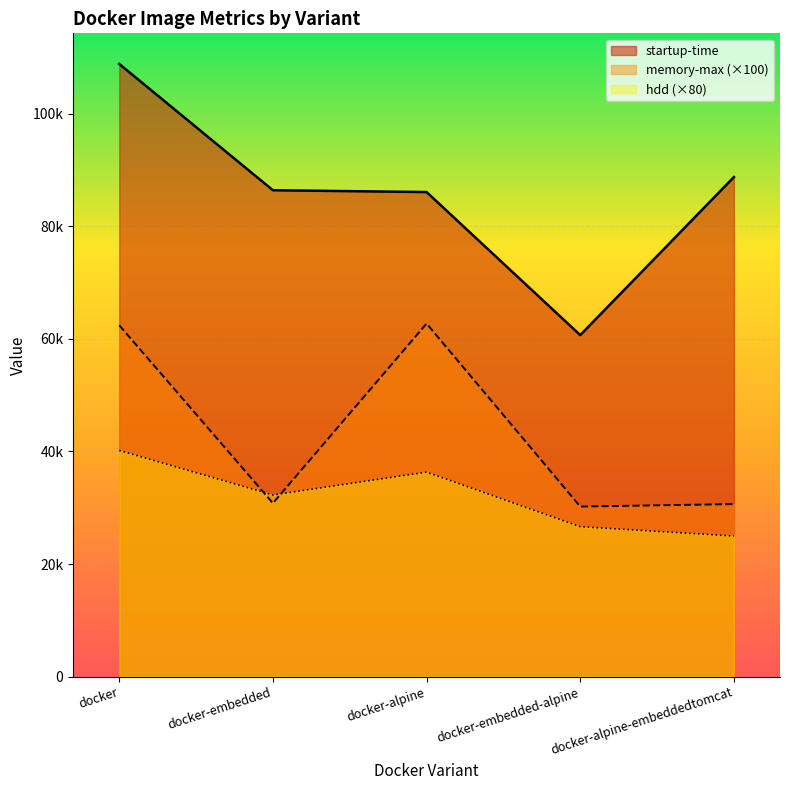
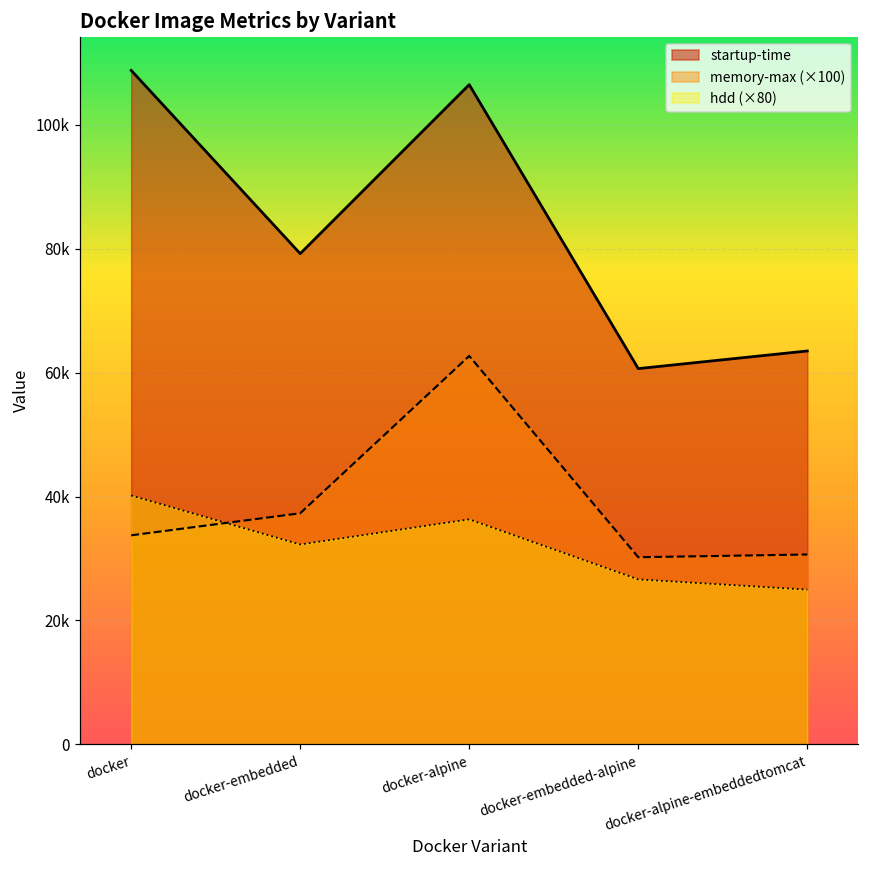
  {
    "startup-time": {
      "docker": 109000,
-     "docker-embedded": 86000,
-     "docker-alpine": 86000,
+     "docker-embedded": 79000,
+     "docker-alpine": 107000,
      "docker-embedded-alpine": 61000,
-     "docker-alpine-embeddedtomcat": 89000
+     "docker-alpine-embeddedtomcat": 64000
    },
    "memory-max (×100)": {
-     "docker": 62000,
-     "docker-embedded": 31000,
+     "docker": 34000,
+     "docker-embedded": 37000,
      "docker-alpine": 63000,
      "docker-embedded-alpine": 30000,
      "docker-alpine-embeddedtomcat": 31000
    },
    "hdd (×80)": {
      "docker": 40000,
      "docker-embedded": 32000,
      "docker-alpine": 36000,
      "docker-embedded-alpine": 27000,
      "docker-alpine-embeddedtomcat": 25000
    }
  }
